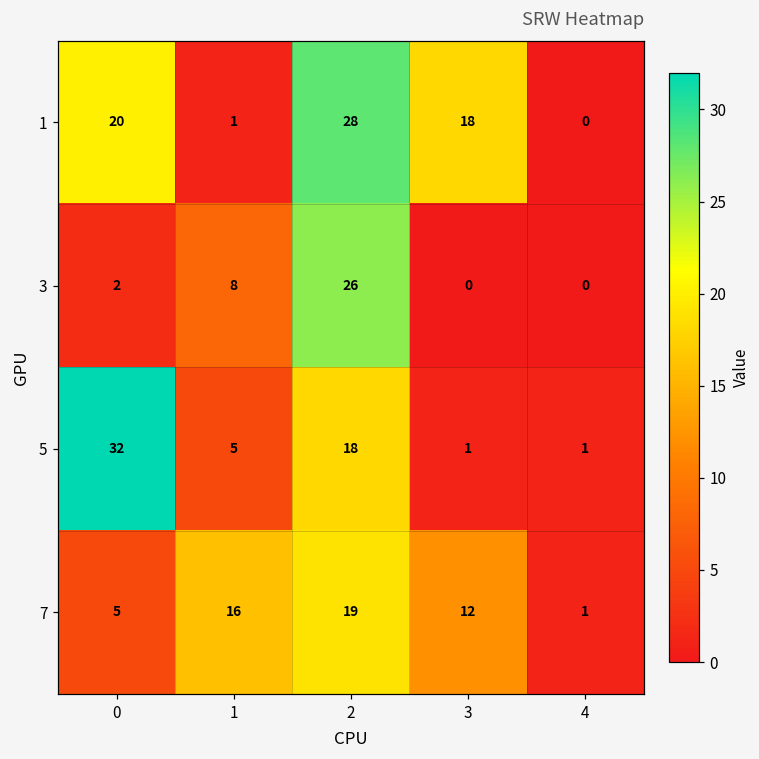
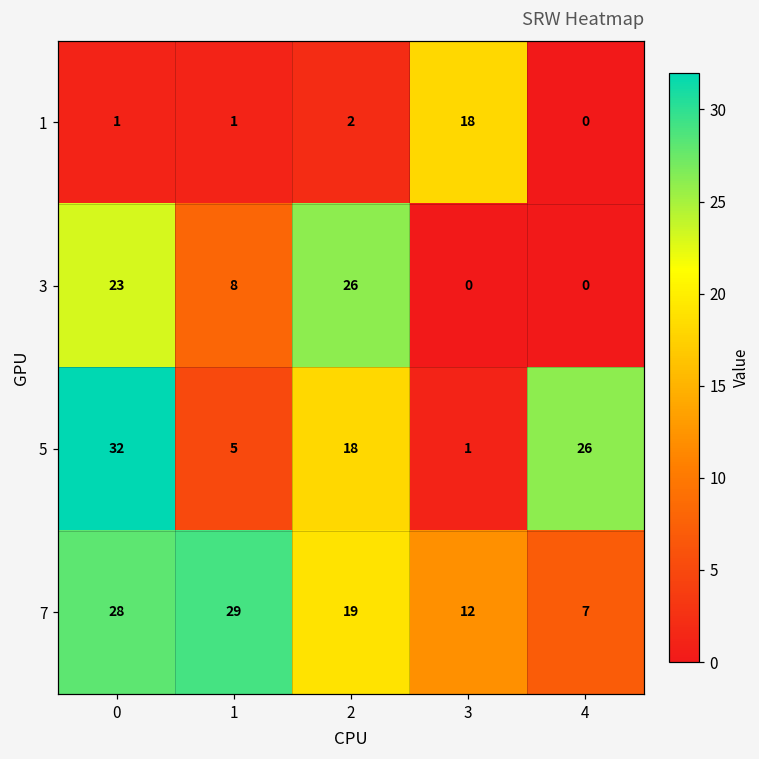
  {
    "1": {
-     "0": 20,
+     "0": 1,
      "1": 1,
-     "2": 28,
+     "2": 2,
      "3": 18,
      "4": 0
    },
    "3": {
-     "0": 2,
+     "0": 23,
      "1": 8,
      "2": 26,
      "3": 0,
      "4": 0
    },
    "5": {
      "0": 32,
      "1": 5,
      "2": 18,
      "3": 1,
-     "4": 1
+     "4": 26
    },
    "7": {
-     "0": 5,
-     "1": 16,
+     "0": 28,
+     "1": 29,
      "2": 19,
      "3": 12,
-     "4": 1
+     "4": 7
    }
  }
